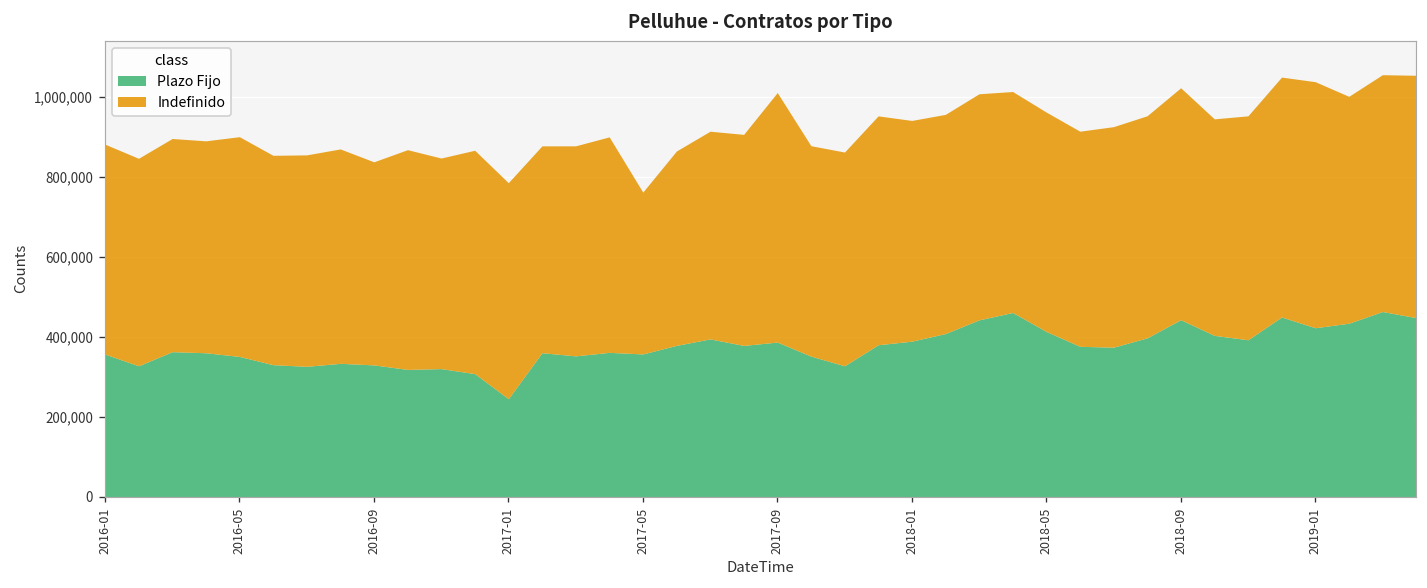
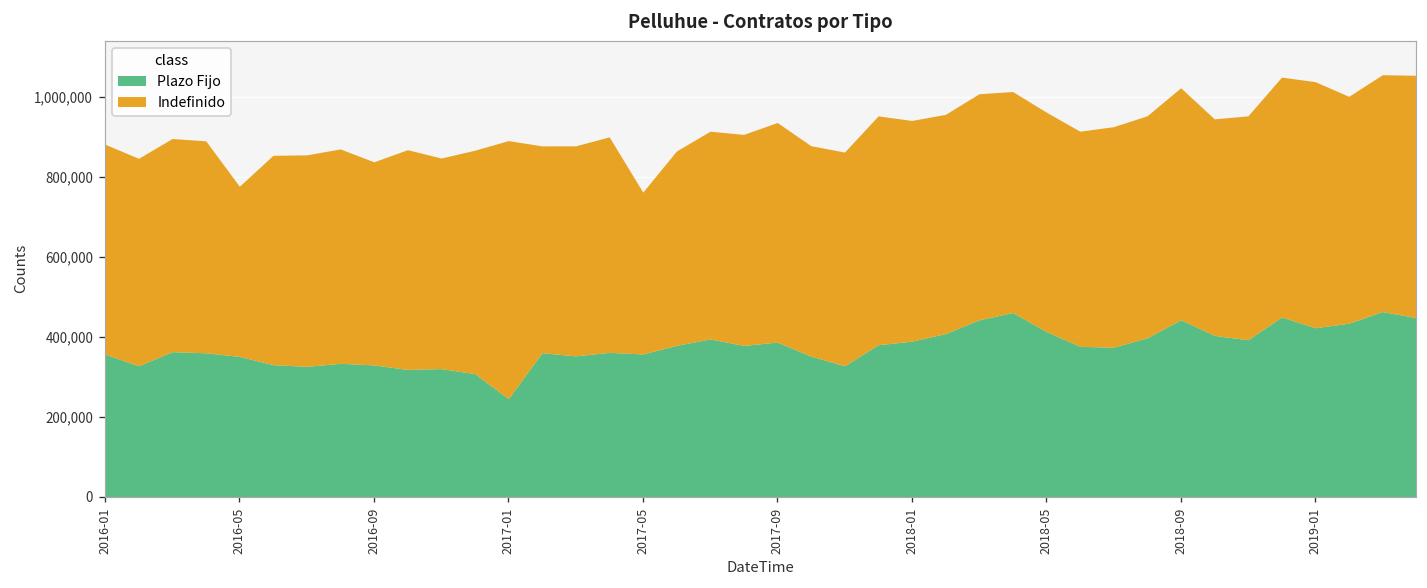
  {
    "Plazo Fijo": {
      "2016-01": "360,000",
      "2016-05": "350,000",
      "2016-09": "330,000",
      "2017-01": "250,000",
      "2017-05": "360,000",
      "2017-09": "390,000",
      "2018-01": "390,000",
      "2018-05": "410,000",
      "2018-09": "440,000",
      "2019-01": "420,000"
    },
    "Indefinido": {
      "2016-01": "530,000",
-     "2016-05": "550,000",
+     "2016-05": "430,000",
      "2016-09": "510,000",
-     "2017-01": "540,000",
+     "2017-01": "650,000",
      "2017-05": "400,000",
-     "2017-09": "620,000",
+     "2017-09": "550,000",
      "2018-01": "550,000",
      "2018-05": "550,000",
      "2018-09": "580,000",
      "2019-01": "620,000"
    }
  }
